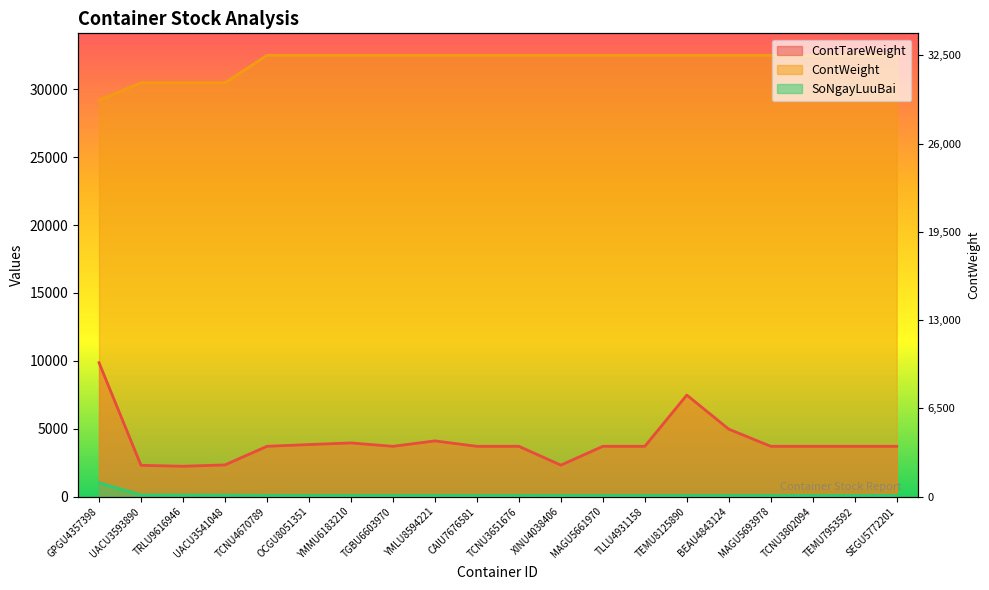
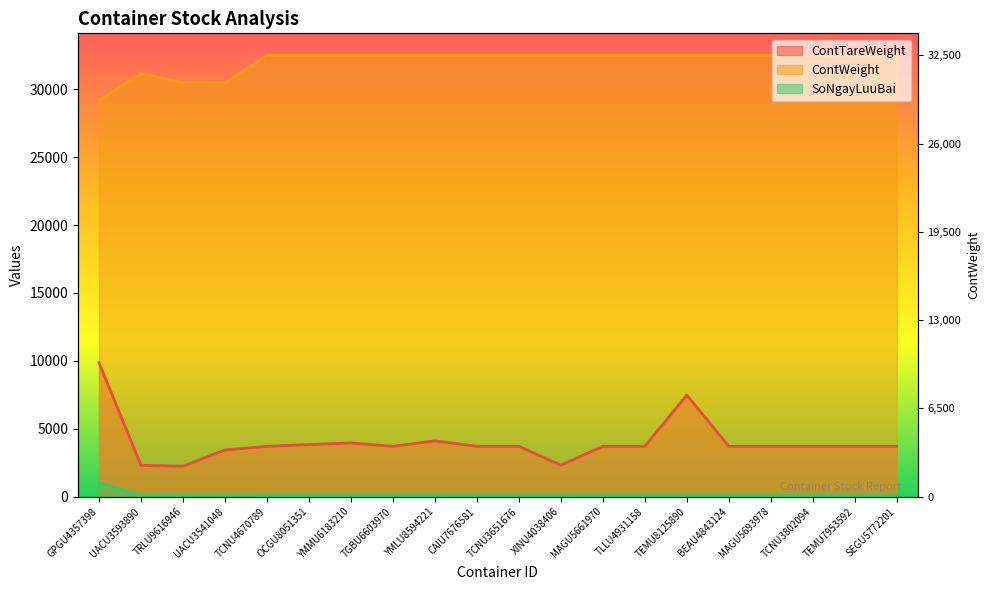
  {
    "ContTareWeight": {
      "GPGU4357398": 9900,
      "UACU3593890": 2300,
      "TRLU9616946": 2200,
-     "UACU3541048": 2300,
+     "UACU3541048": 3400,
      "TCNU4670789": 3700,
      "OCGU8051351": 3800,
      "YMMU6183210": 4000,
      "TGBU6603970": 3700,
      "YMLU8594221": 4100,
      "CAIU7676581": 3700,
      "TCNU3651676": 3700,
      "XINU4038406": 2300,
      "MAGU5661970": 3700,
      "TLLU4931158": 3700,
      "TEMU8125890": 7500,
-     "BEAU4843124": 5000,
+     "BEAU4843124": 3700,
      "MAGU5693978": 3700,
      "TCNU3802094": 3700,
      "TEMU7953592": 3700,
      "SEGU5772201": 3700
    },
    "ContWeight": {
      "GPGU4357398": 29200,
-     "UACU3593890": 30500,
+     "UACU3593890": 31200,
      "TRLU9616946": 30500,
      "UACU3541048": 30500,
      "TCNU4670789": 32500,
      "OCGU8051351": 32500,
      "YMMU6183210": 32500,
      "TGBU6603970": 32500,
      "YMLU8594221": 32500,
      "CAIU7676581": 32500,
      "TCNU3651676": 32500,
      "XINU4038406": 32500,
      "MAGU5661970": 32500,
      "TLLU4931158": 32500,
      "TEMU8125890": 32500,
      "BEAU4843124": 32500,
      "MAGU5693978": 32500
    },
    "SoNgayLuuBai": {
      "GPGU4357398": 1000,
      "UACU3593890": 100,
      "TRLU9616946": 100,
      "UACU3541048": 100,
      "TCNU4670789": 100,
      "OCGU8051351": 100,
      "YMMU6183210": 100,
      "TGBU6603970": 100,
      "YMLU8594221": 100,
      "CAIU7676581": 100,
      "TCNU3651676": 100,
      "XINU4038406": 100,
      "MAGU5661970": 100,
      "TLLU4931158": 100,
      "TEMU8125890": 100,
      "BEAU4843124": 100,
      "MAGU5693978": 100,
      "TCNU3802094": 100,
      "TEMU7953592": 100,
      "SEGU5772201": 100
    }
  }
